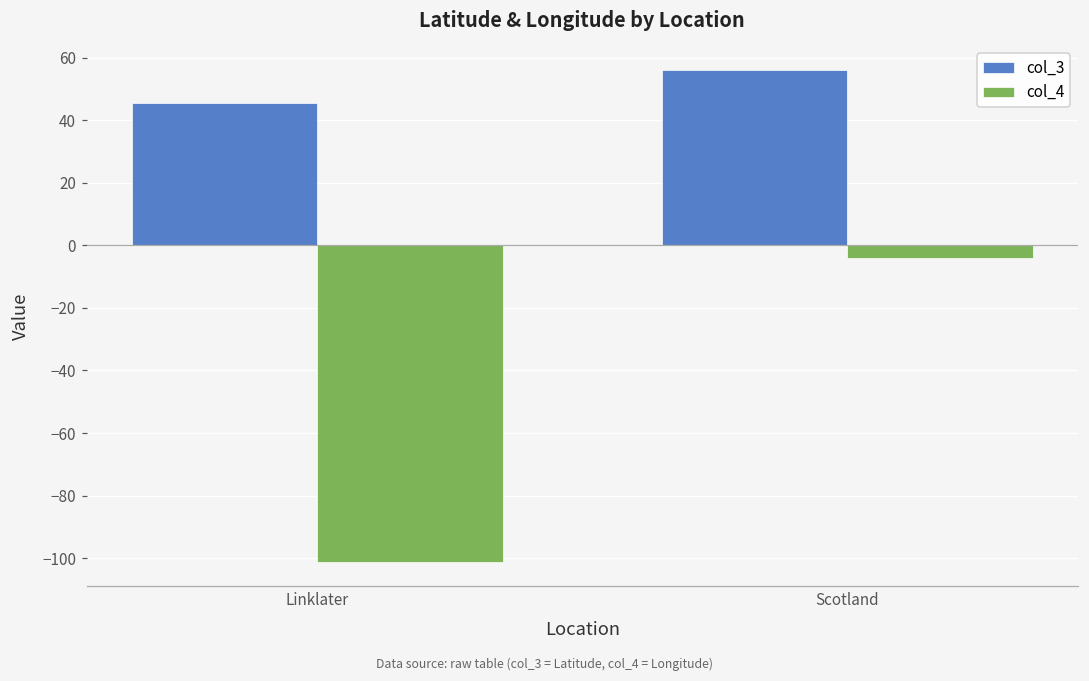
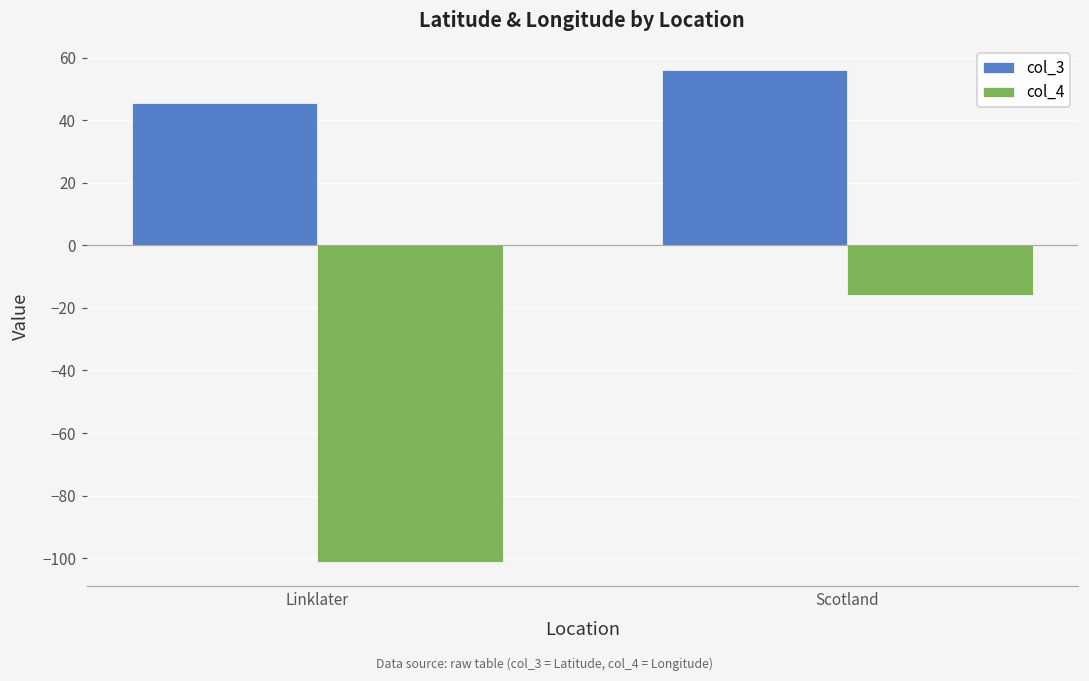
  {
    "col_3": {
      "Linklater": 46,
      "Scotland": 56
    },
    "col_4": {
      "Linklater": -101,
-     "Scotland": -4
+     "Scotland": -16
    }
  }
